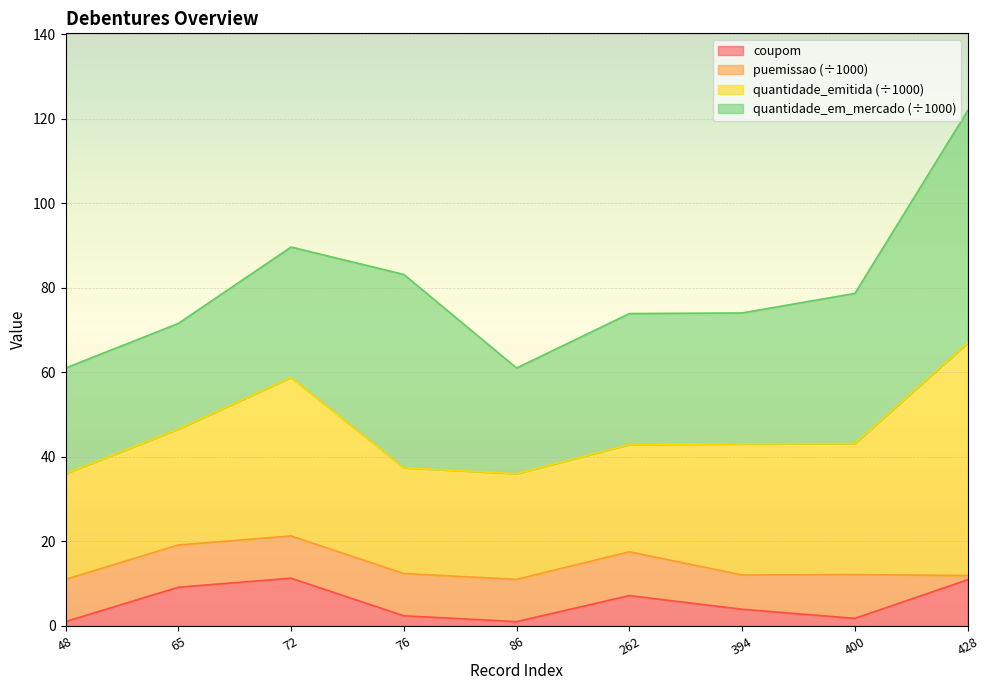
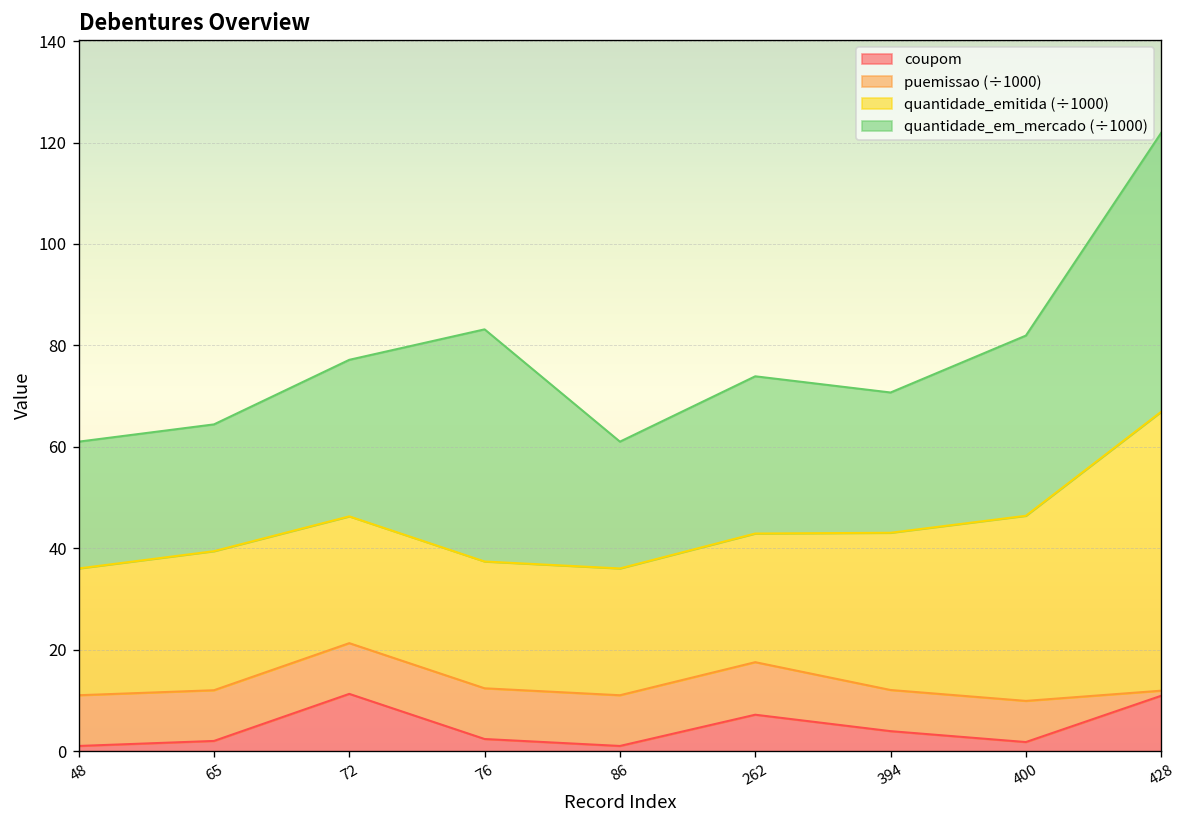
  {
    "coupom": {
      "48": 1,
-     "65": 9,
+     "65": 2,
      "72": 11,
      "76": 2,
      "86": 1,
      "262": 7,
      "394": 4,
      "400": 2,
      "428": 11
    },
    "puemissao (÷1000)": {
      "48": 10,
      "65": 10,
      "72": 10,
      "76": 10,
      "86": 10,
      "262": 10,
      "394": 8,
-     "400": 10,
+     "400": 8,
      "428": 1
    },
    "quantidade_emitida (÷1000)": {
      "48": 25,
      "65": 27,
-     "72": 37,
+     "72": 25,
      "76": 25,
      "86": 25,
      "262": 25,
      "394": 31,
-     "400": 31,
+     "400": 37,
      "428": 55
    },
    "quantidade_em_mercado (÷1000)": {
      "48": 25,
      "65": 25,
      "72": 31,
      "76": 46,
      "86": 25,
      "262": 31,
-     "394": 31,
+     "394": 28,
      "400": 36,
      "428": 55
    }
  }
